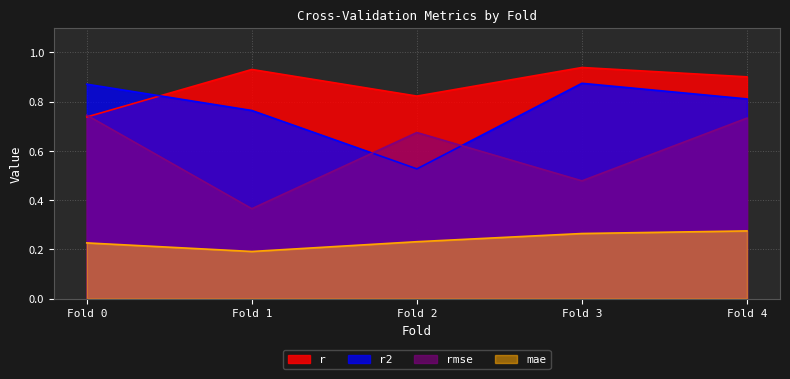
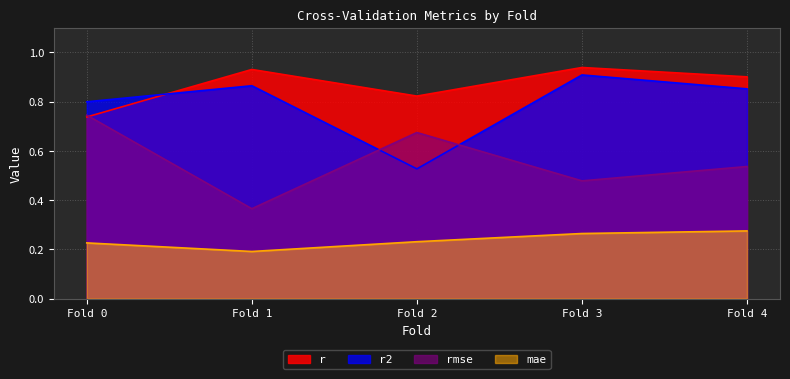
  {
    "r": {
      "Fold 1": 0.93,
      "Fold 2": 0.82,
      "Fold 3": 0.94,
      "Fold 4": 0.90
    },
    "r2": {
-     "Fold 0": 0.87,
-     "Fold 1": 0.76,
+     "Fold 0": 0.80,
+     "Fold 1": 0.86,
      "Fold 2": 0.53,
-     "Fold 3": 0.87,
-     "Fold 4": 0.81
+     "Fold 3": 0.91,
+     "Fold 4": 0.85
    },
    "rmse": {
      "Fold 1": 0.37,
      "Fold 2": 0.67,
      "Fold 3": 0.48,
-     "Fold 4": 0.73
+     "Fold 4": 0.54
    },
    "mae": {
      "Fold 0": 0.23,
      "Fold 1": 0.19,
      "Fold 2": 0.23,
      "Fold 3": 0.26,
      "Fold 4": 0.28
    }
  }
